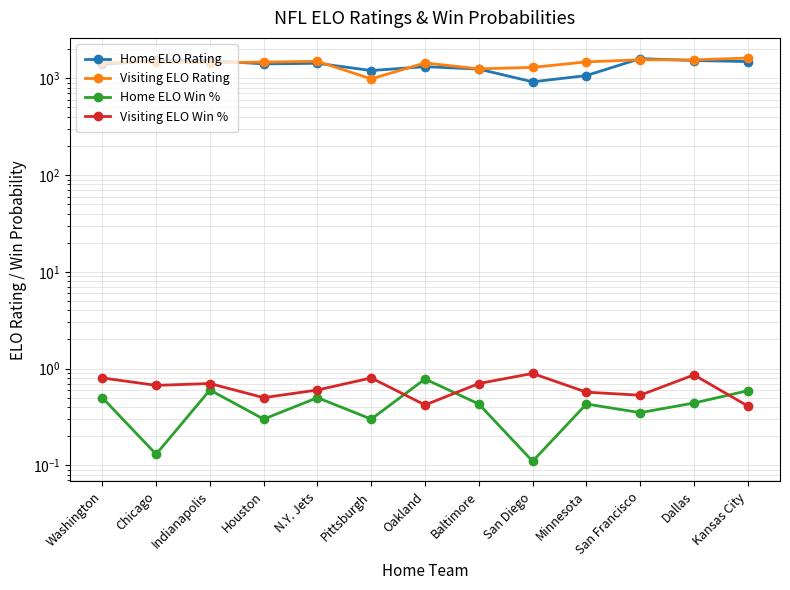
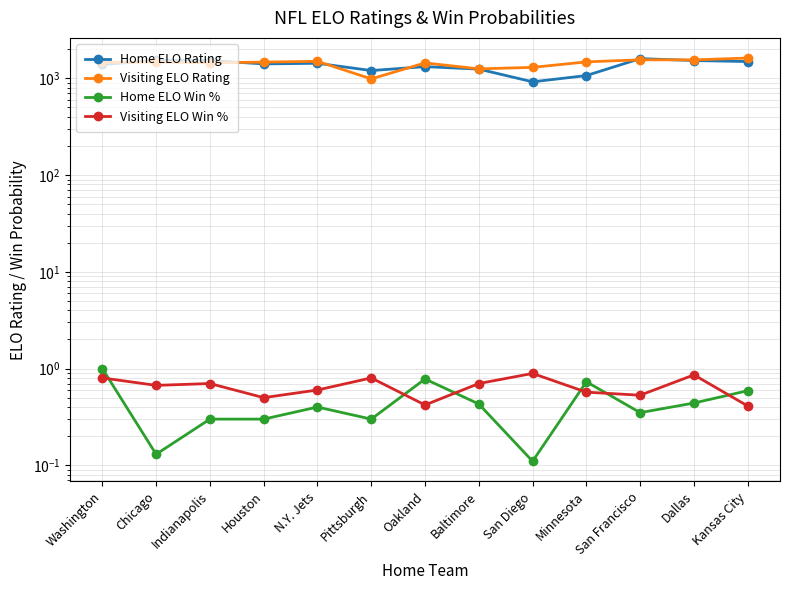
  {
    "Home ELO Rating": {
      "Pittsburgh": 1200,
      "Oakland": 1300,
      "San Diego": 900,
      "Minnesota": 1100,
      "Kansas City": 1500
    },
    "Visiting ELO Rating": {
      "Pittsburgh": 1000,
      "Oakland": 1400,
      "San Diego": 1300,
      "Minnesota": 1500,
      "Kansas City": 1600
    },
    "Home ELO Win %": {
-     "Washington": 0.5,
+     "Washington": 1.0,
      "Chicago": 0.13,
-     "Indianapolis": 0.6,
+     "Indianapolis": 0.3,
      "Houston": 0.3,
-     "N.Y. Jets": 0.5,
+     "N.Y. Jets": 0.4,
      "Pittsburgh": 0.3,
      "Oakland": 0.8,
      "Baltimore": 0.4,
      "San Diego": 0.11,
-     "Minnesota": 0.4,
+     "Minnesota": 0.7,
      "San Francisco": 0.35,
      "Dallas": 0.4,
      "Kansas City": 0.6
    },
    "Visiting ELO Win %": {
      "Washington": 0.8,
      "Chicago": 0.7,
      "Indianapolis": 0.7,
      "Houston": 0.5,
      "N.Y. Jets": 0.6,
      "Pittsburgh": 0.8,
      "Oakland": 0.4,
      "Baltimore": 0.7,
      "San Diego": 0.9,
      "Minnesota": 0.6,
      "San Francisco": 0.5,
      "Dallas": 0.9,
      "Kansas City": 0.4
    }
  }
